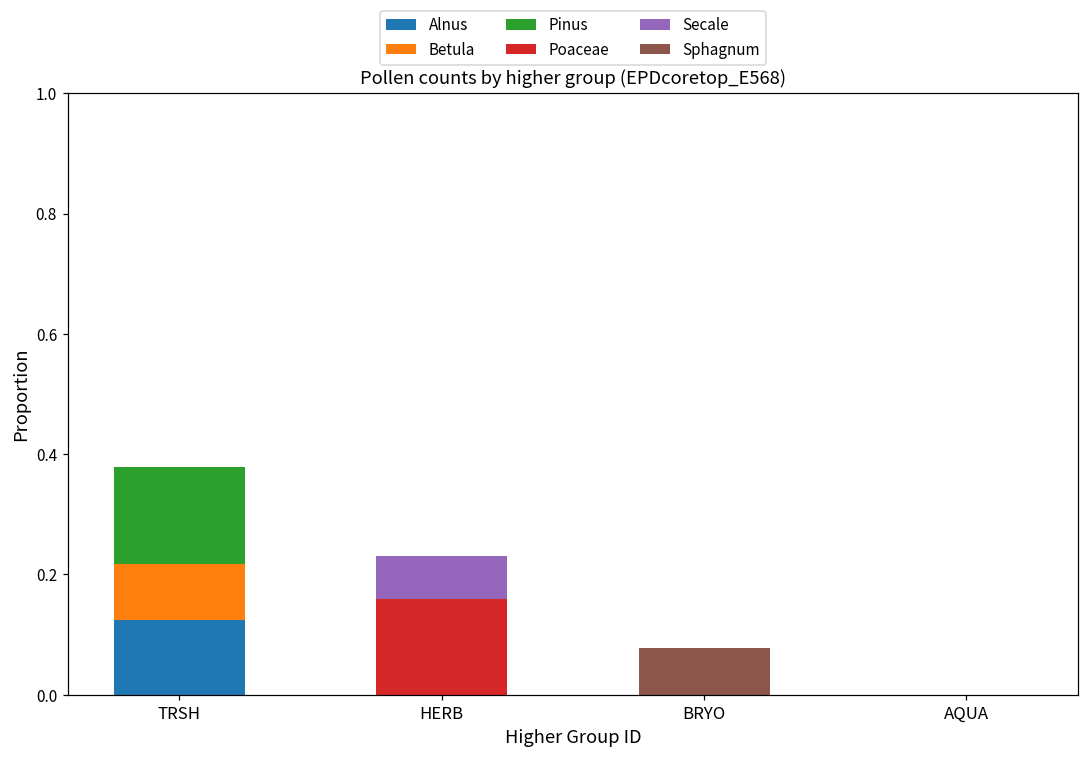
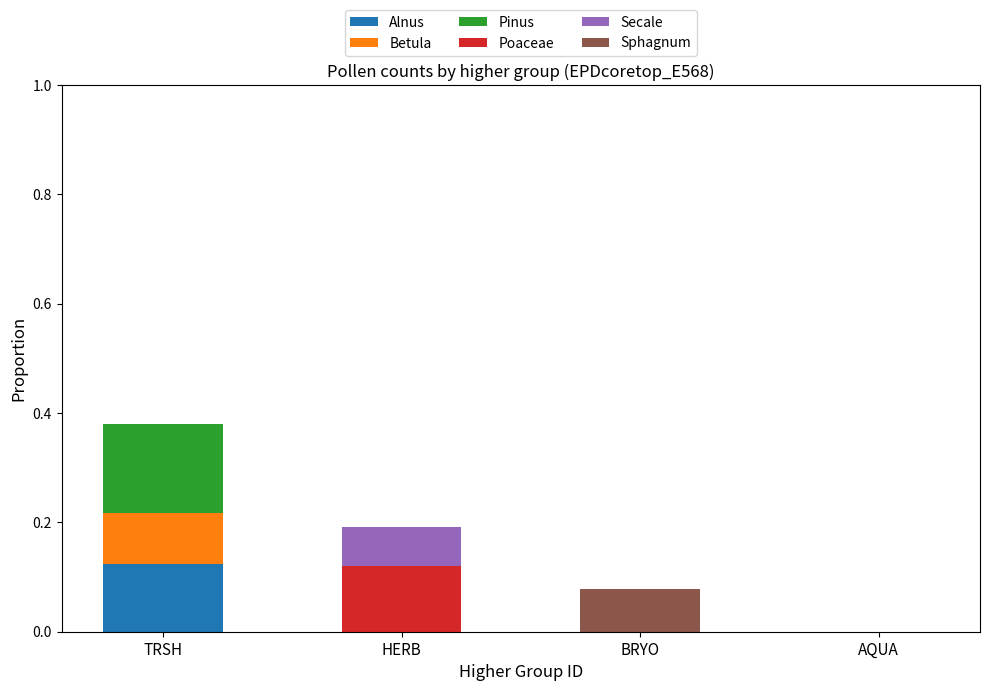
  {
    "Alnus": {
      "TRSH": 0.12,
      "HERB": 0.00,
      "BRYO": 0.00,
      "AQUA": 0.00
    },
    "Betula": {
      "TRSH": 0.09,
      "HERB": 0.00,
      "BRYO": 0.00,
      "AQUA": 0.00
    },
    "Pinus": {
      "TRSH": 0.16,
      "HERB": 0.00,
      "BRYO": 0.00,
      "AQUA": 0.00
    },
    "Poaceae": {
      "TRSH": 0.00,
-     "HERB": 0.16,
+     "HERB": 0.12,
      "BRYO": 0.00,
      "AQUA": 0.00
    },
    "Secale": {
      "TRSH": 0.00,
      "HERB": 0.07,
      "BRYO": 0.00,
      "AQUA": 0.00
    },
    "Sphagnum": {
      "TRSH": 0.00,
      "HERB": 0.00,
      "BRYO": 0.08,
      "AQUA": 0.00
    }
  }
